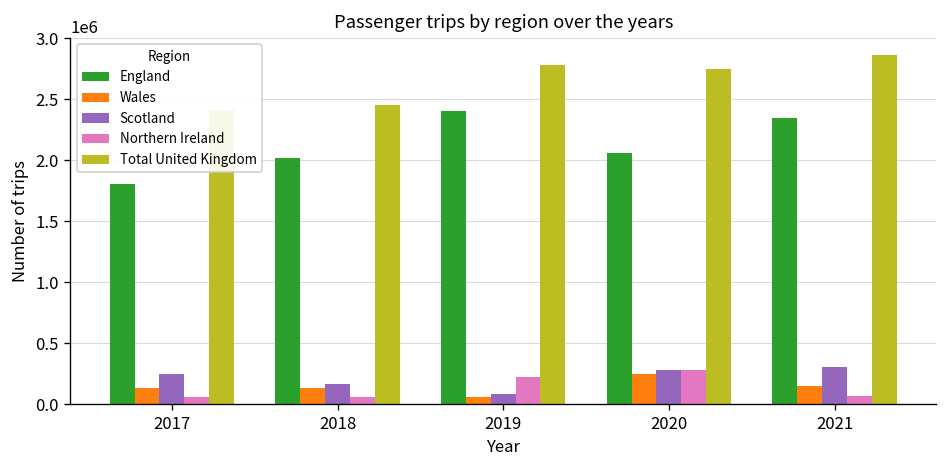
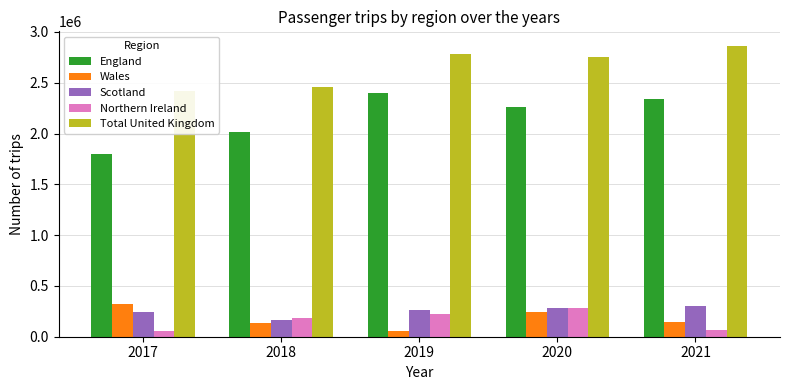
  {
    "England": {
      "2017": 1800000,
      "2018": 2020000,
      "2019": 2400000,
-     "2020": 2060000,
+     "2020": 2260000,
      "2021": 2340000
    },
    "Wales": {
-     "2017": 130000,
+     "2017": 320000,
      "2018": 130000,
      "2019": 50000,
      "2020": 240000,
      "2021": 150000
    },
    "Scotland": {
      "2017": 250000,
      "2018": 160000,
-     "2019": 80000,
+     "2019": 260000,
      "2020": 280000,
      "2021": 300000
    },
    "Northern Ireland": {
      "2017": 50000,
-     "2018": 60000,
+     "2018": 190000,
      "2019": 220000,
      "2020": 280000,
      "2021": 70000
    },
    "Total United Kingdom": {
      "2018": 2460000,
      "2019": 2780000,
      "2020": 2750000,
      "2021": 2860000
    }
  }
